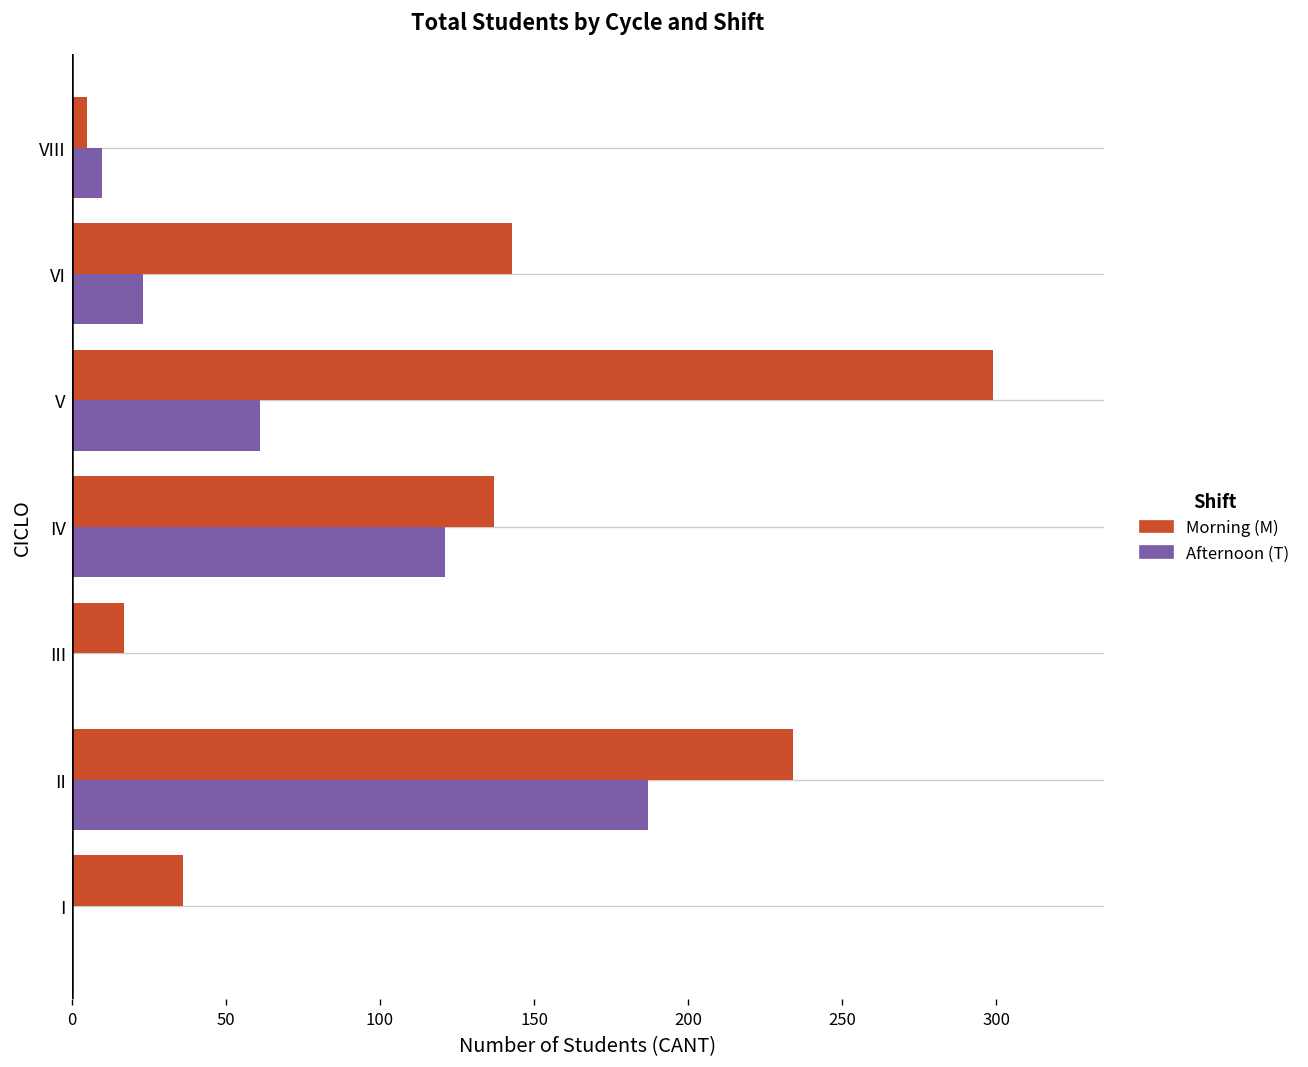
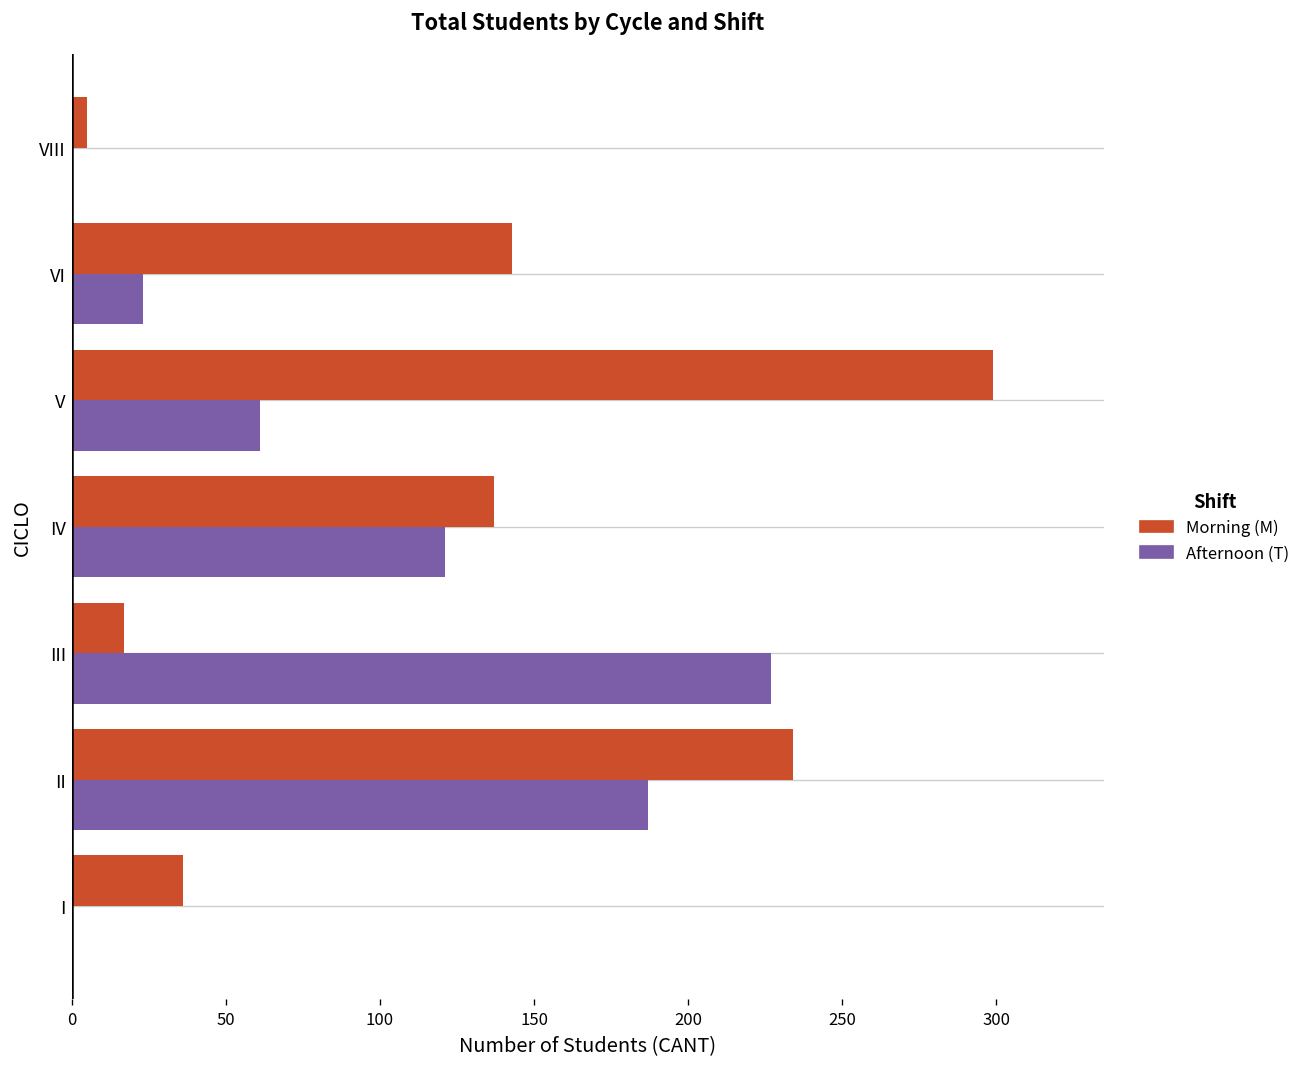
  {
    "Morning (M)": {
      "VIII": 5,
      "VI": 143,
      "V": 299,
      "IV": 137,
      "III": 17,
      "II": 234,
      "I": 36
    },
    "Afternoon (T)": {
-     "VIII": 10,
+     "VIII": 0,
      "VI": 23,
      "V": 61,
      "IV": 121,
-     "III": 0,
+     "III": 227,
      "II": 187,
      "I": 0
    }
  }
